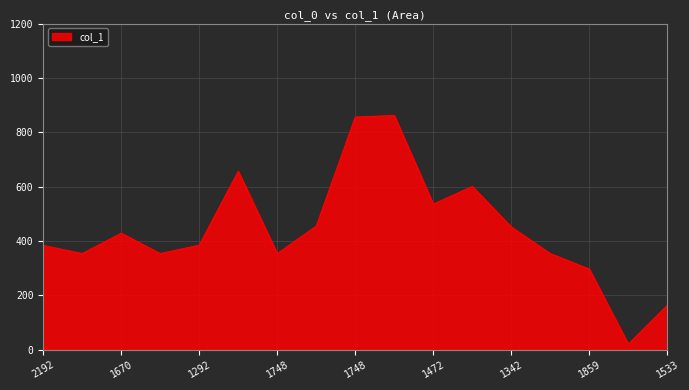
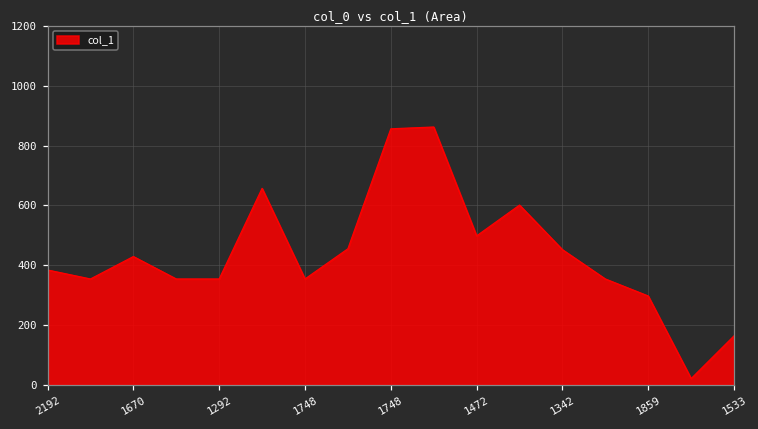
  {
    "2192": 380,
    "1670": 430,
-   "1292": 390,
-   "1472": 540,
+   "1292": 350,
+   "1472": 500,
    "1342": 450,
    "1859": 300,
    "1533": 160
  }
